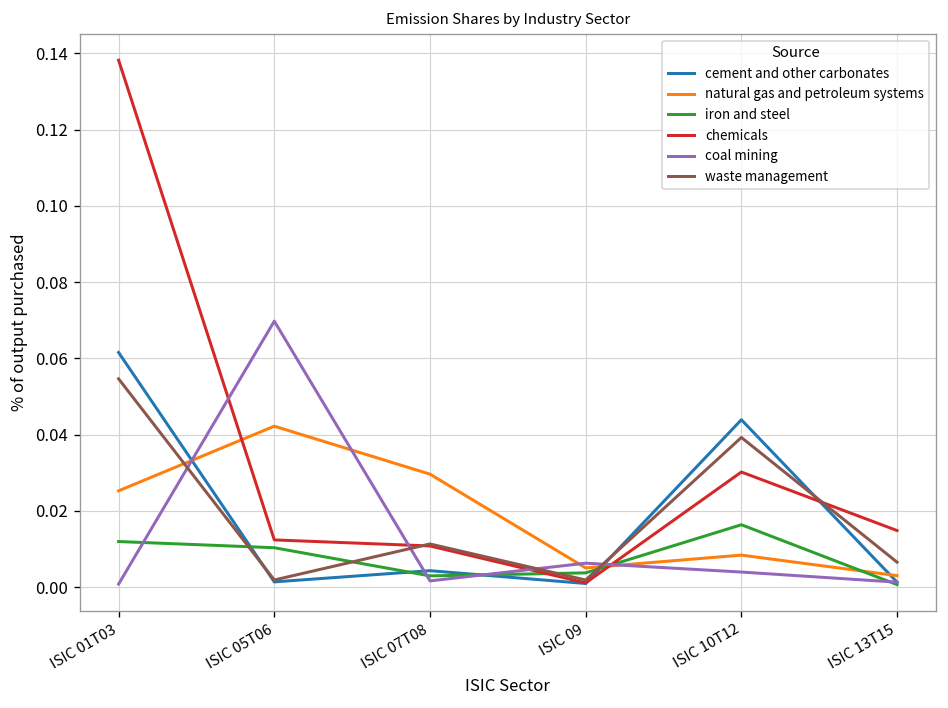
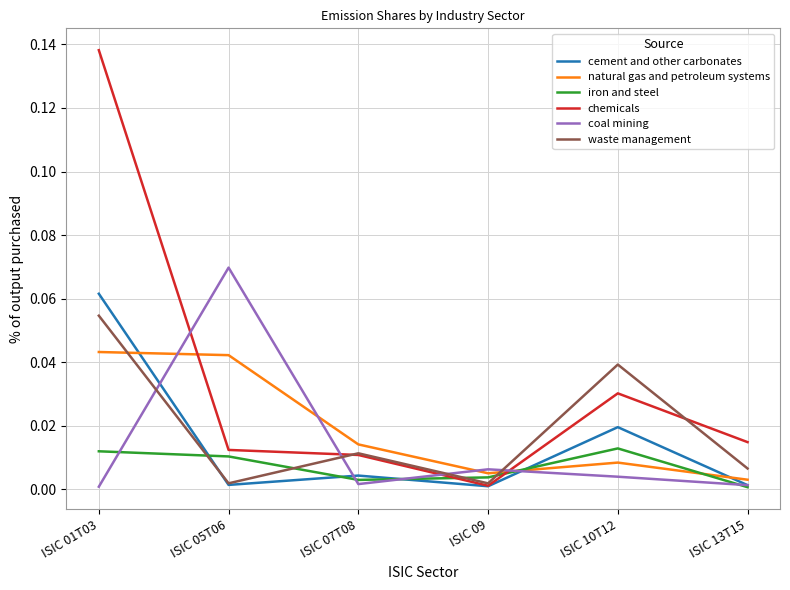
  {
    "cement and other carbonates": {
      "ISIC 01T03": 0.062,
      "ISIC 07T08": 0.004,
-     "ISIC 10T12": 0.044
+     "ISIC 10T12": 0.020
    },
    "natural gas and petroleum systems": {
-     "ISIC 01T03": 0.025,
+     "ISIC 01T03": 0.043,
      "ISIC 05T06": 0.042,
-     "ISIC 07T08": 0.030,
+     "ISIC 07T08": 0.014,
      "ISIC 09": 0.005,
      "ISIC 10T12": 0.008,
      "ISIC 13T15": 0.003
    },
    "iron and steel": {
      "ISIC 01T03": 0.012,
      "ISIC 05T06": 0.010,
      "ISIC 07T08": 0.003,
      "ISIC 09": 0.004,
-     "ISIC 10T12": 0.016
+     "ISIC 10T12": 0.013
    },
    "chemicals": {
      "ISIC 01T03": 0.138,
      "ISIC 05T06": 0.012,
      "ISIC 10T12": 0.030,
      "ISIC 13T15": 0.015
    },
    "coal mining": {
      "ISIC 01T03": 0.001,
      "ISIC 05T06": 0.070,
      "ISIC 07T08": 0.002,
      "ISIC 09": 0.006,
      "ISIC 10T12": 0.004
    },
    "waste management": {
      "ISIC 01T03": 0.055,
      "ISIC 10T12": 0.039,
      "ISIC 13T15": 0.007
    }
  }
